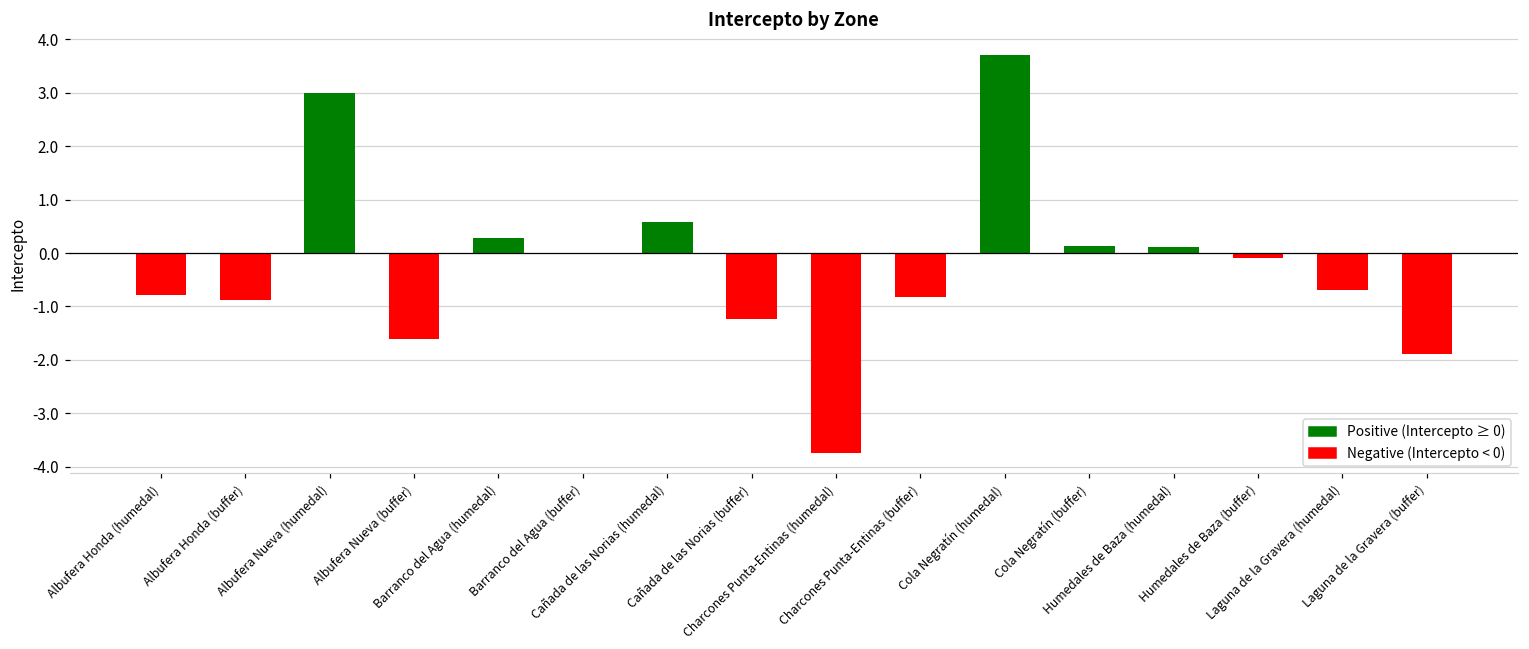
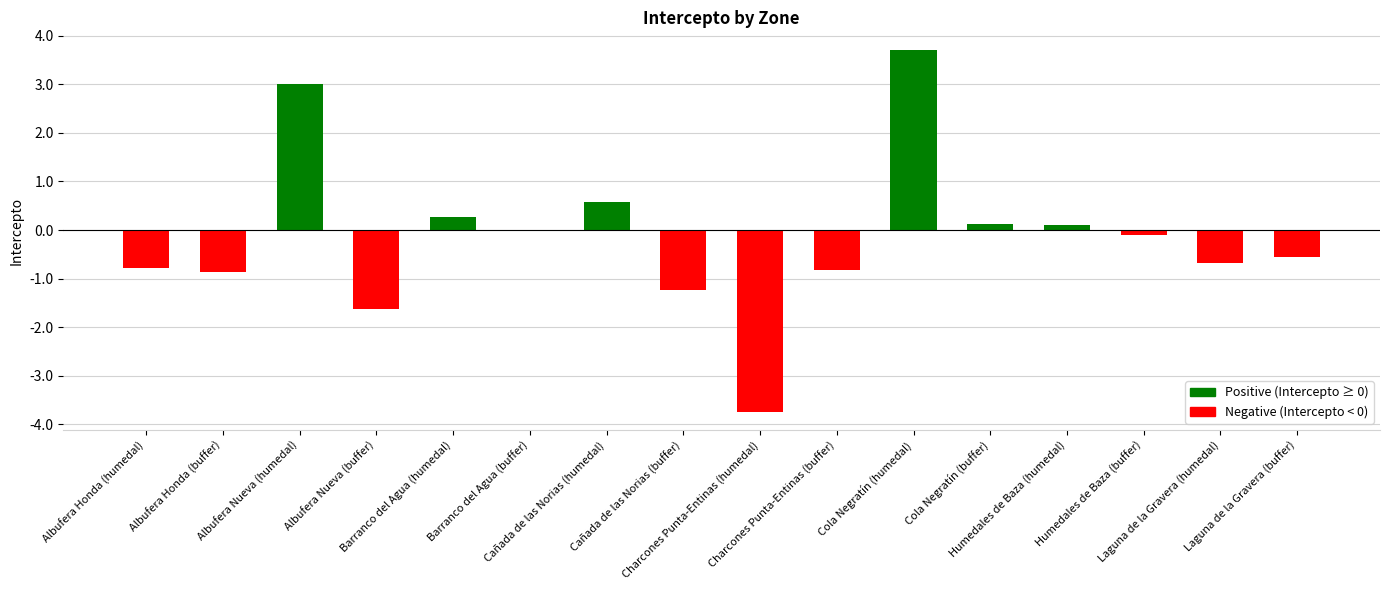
  {
    "Albufera Honda (humedal)": -0.8,
    "Albufera Honda (buffer)": -0.9,
    "Albufera Nueva (humedal)": 3.0,
    "Albufera Nueva (buffer)": -1.6,
    "Barranco del Agua (humedal)": 0.3,
    "Cañada de las Norias (humedal)": 0.6,
    "Cañada de las Norias (buffer)": -1.2,
    "Charcones Punta-Entinas (humedal)": -3.7,
    "Charcones Punta-Entinas (buffer)": -0.8,
    "Cola Negratín (humedal)": 3.7,
    "Cola Negratín (buffer)": 0.1,
    "Humedales de Baza (humedal)": 0.1,
    "Humedales de Baza (buffer)": -0.1,
    "Laguna de la Gravera (humedal)": -0.7,
-   "Laguna de la Gravera (buffer)": -1.9
+   "Laguna de la Gravera (buffer)": -0.6
  }
